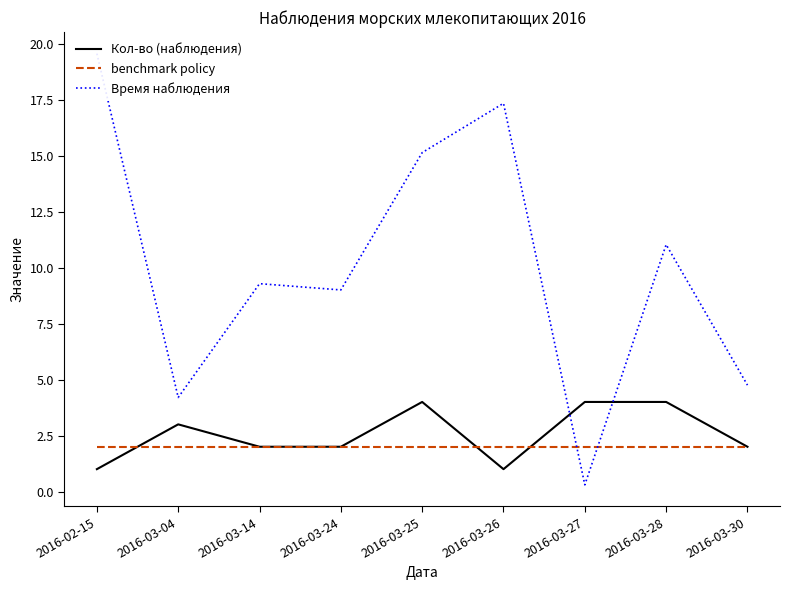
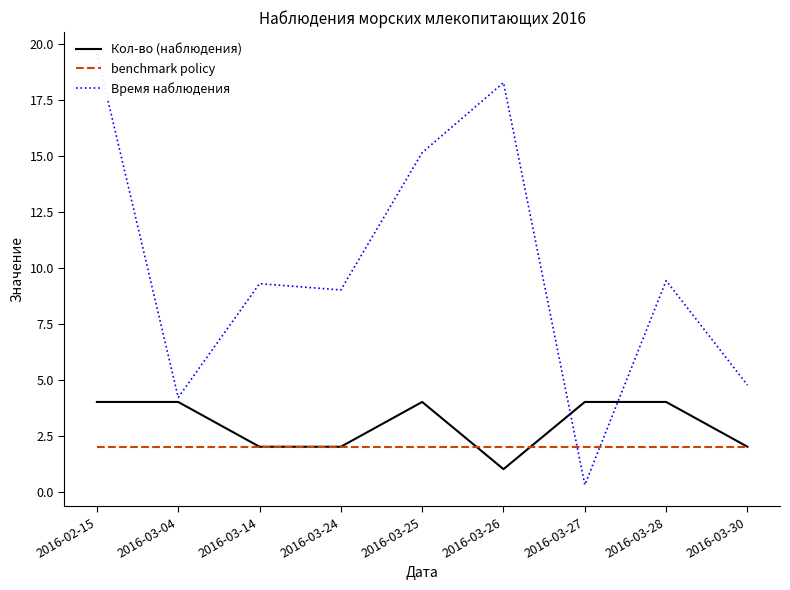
  {
    "Кол-во (наблюдения)": {
-     "2016-02-15": 1,
-     "2016-03-04": 3,
+     "2016-02-15": 4,
+     "2016-03-04": 4,
      "2016-03-25": 4,
      "2016-03-26": 1,
      "2016-03-27": 4,
      "2016-03-28": 4
    },
    "benchmark policy": {
      "2016-02-15": 2.0,
      "2016-03-04": 2.0,
      "2016-03-25": 2.0,
      "2016-03-26": 2.0,
      "2016-03-27": 2.0,
      "2016-03-28": 2.0
    },
    "Время наблюдения": {
      "2016-03-04": 4.2,
      "2016-03-14": 9.3,
      "2016-03-24": 9.0,
      "2016-03-25": 15.1,
-     "2016-03-26": 17.3,
+     "2016-03-26": 18.3,
      "2016-03-27": 0.3,
-     "2016-03-28": 11.0,
+     "2016-03-28": 9.4,
      "2016-03-30": 4.8
    }
  }
